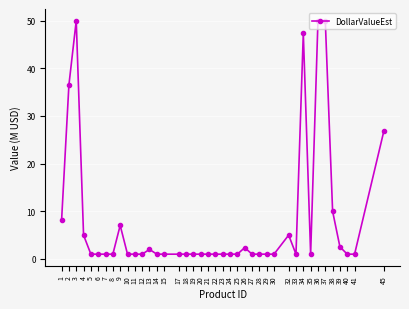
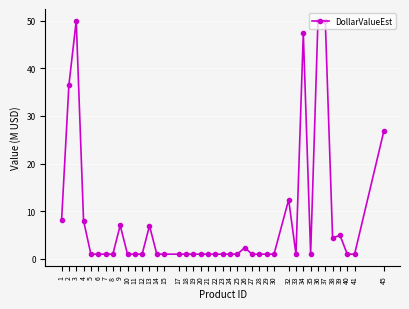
  {
    "1": 8,
    "2": 36,
    "3": 50,
-   "4": 5,
+   "4": 8,
    "5": 1,
    "6": 1,
    "7": 1,
    "8": 1,
    "9": 7,
    "10": 1,
    "11": 1,
    "12": 1,
-   "13": 2,
+   "13": 7,
    "14": 1,
    "15": 1,
    "17": 1,
    "18": 1,
    "19": 1,
    "20": 1,
    "21": 1,
    "22": 1,
    "23": 1,
    "24": 1,
    "25": 1,
    "26": 2,
    "27": 1,
    "28": 1,
    "29": 1,
    "30": 1,
-   "32": 5,
+   "32": 12,
    "33": 1,
    "34": 47,
    "35": 1,
-   "38": 10,
-   "39": 3,
+   "38": 4,
+   "39": 5,
    "40": 1,
    "41": 1,
    "45": 27
  }
